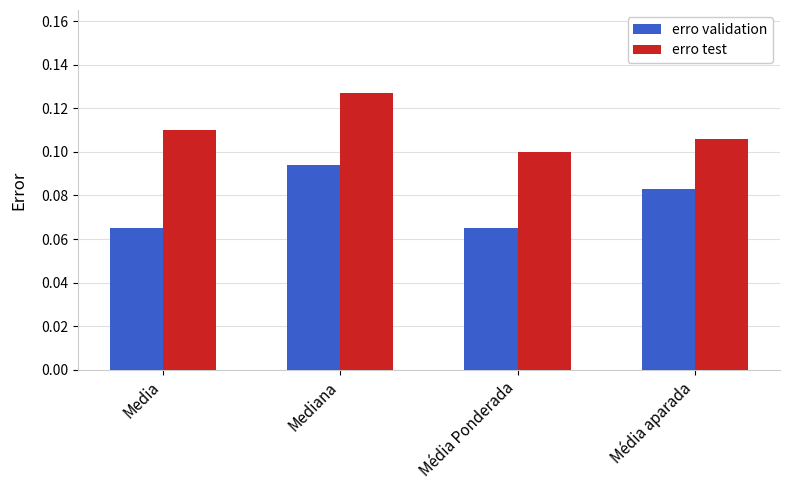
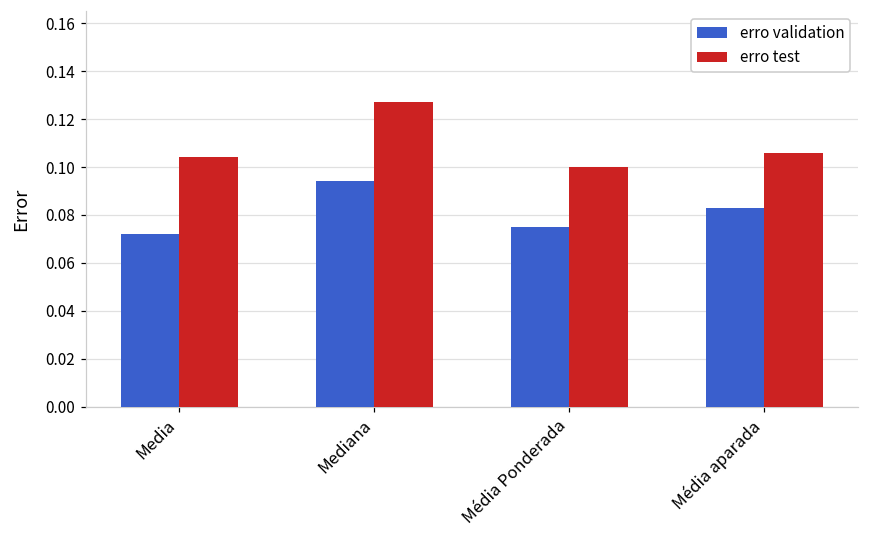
  {
    "erro validation": {
-     "Media": 0.065,
+     "Media": 0.072,
      "Mediana": 0.094,
-     "Média Ponderada": 0.065,
+     "Média Ponderada": 0.075,
      "Média aparada": 0.083
    },
    "erro test": {
-     "Media": 0.110,
+     "Media": 0.104,
      "Mediana": 0.127,
      "Média Ponderada": 0.100,
      "Média aparada": 0.106
    }
  }
